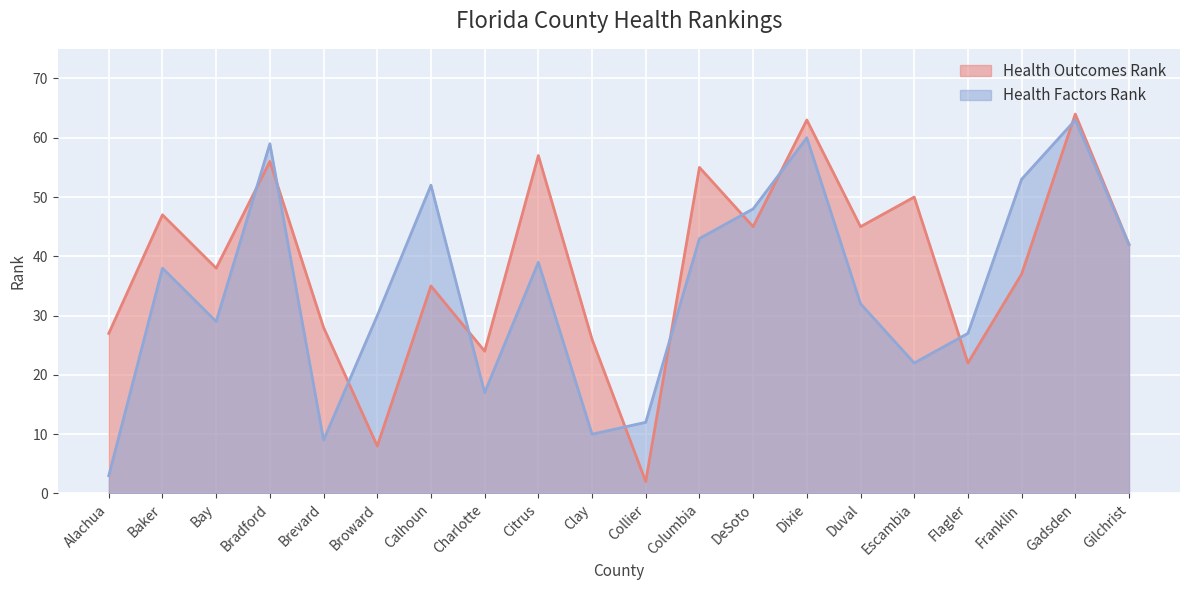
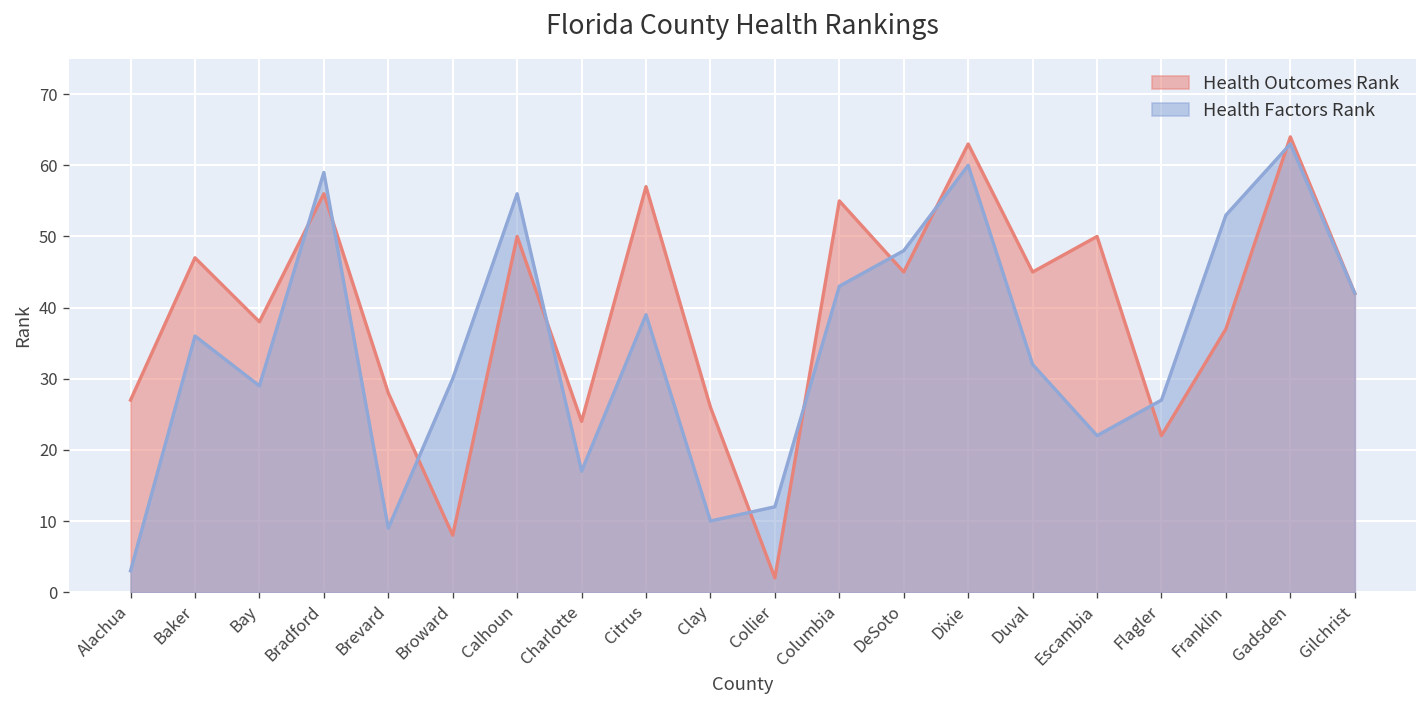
  {
    "Health Outcomes Rank": {
      "Alachua": 27,
      "Baker": 47,
      "Bay": 38,
      "Bradford": 56,
      "Brevard": 28,
      "Broward": 8,
-     "Calhoun": 35,
+     "Calhoun": 50,
      "Charlotte": 24,
      "Citrus": 57,
      "Clay": 26,
      "Collier": 2,
      "Columbia": 55,
      "DeSoto": 45,
      "Dixie": 63,
      "Duval": 45,
      "Escambia": 50,
      "Flagler": 22,
      "Franklin": 37,
      "Gadsden": 64
    },
    "Health Factors Rank": {
      "Alachua": 3,
-     "Baker": 38,
+     "Baker": 36,
      "Bay": 29,
      "Bradford": 59,
      "Brevard": 9,
      "Broward": 30,
-     "Calhoun": 52,
+     "Calhoun": 56,
      "Charlotte": 17,
      "Citrus": 39,
      "Clay": 10,
      "Collier": 12,
      "Columbia": 43,
      "DeSoto": 48,
      "Dixie": 60,
      "Duval": 32,
      "Escambia": 22,
      "Flagler": 27,
      "Franklin": 53,
      "Gadsden": 63
    }
  }
